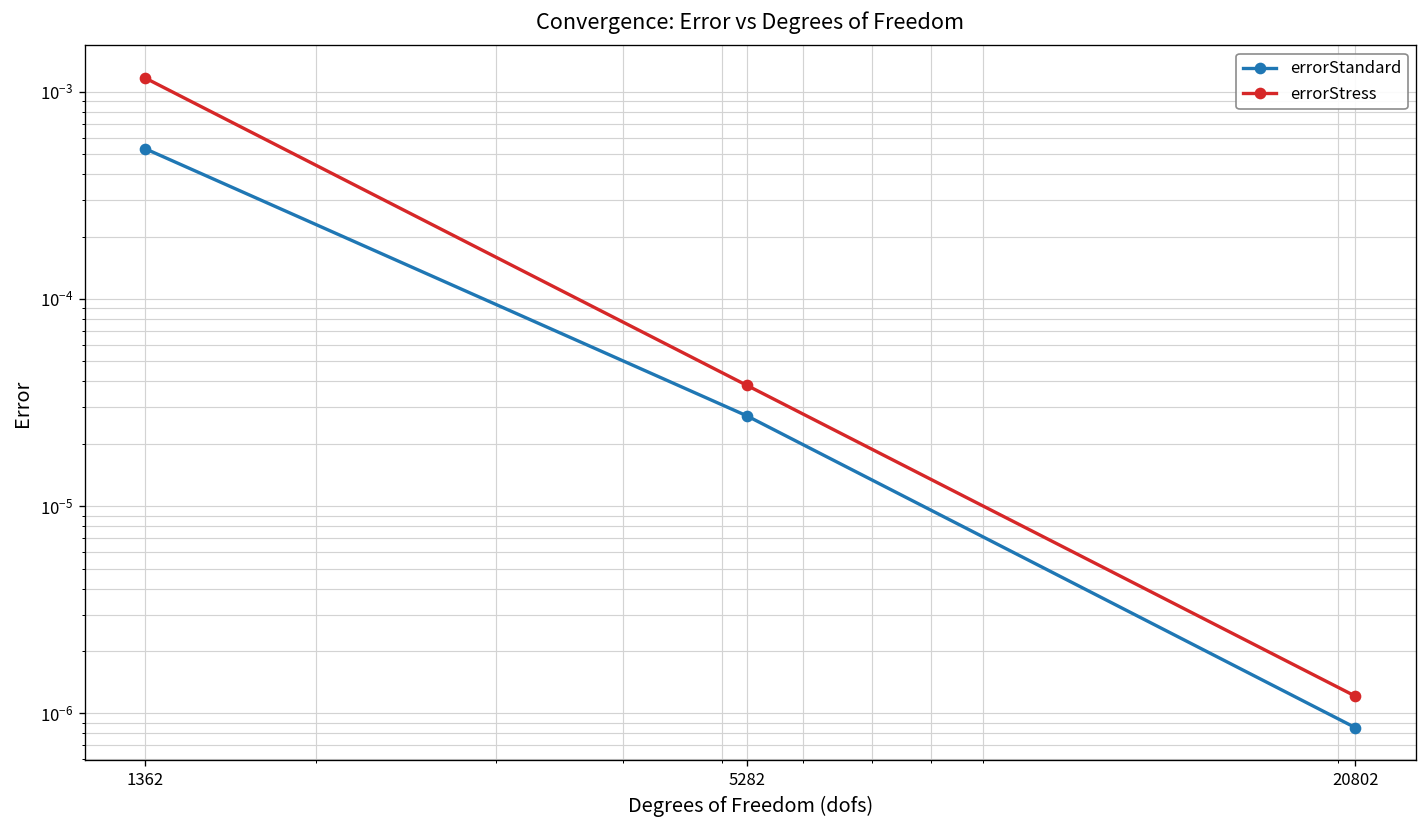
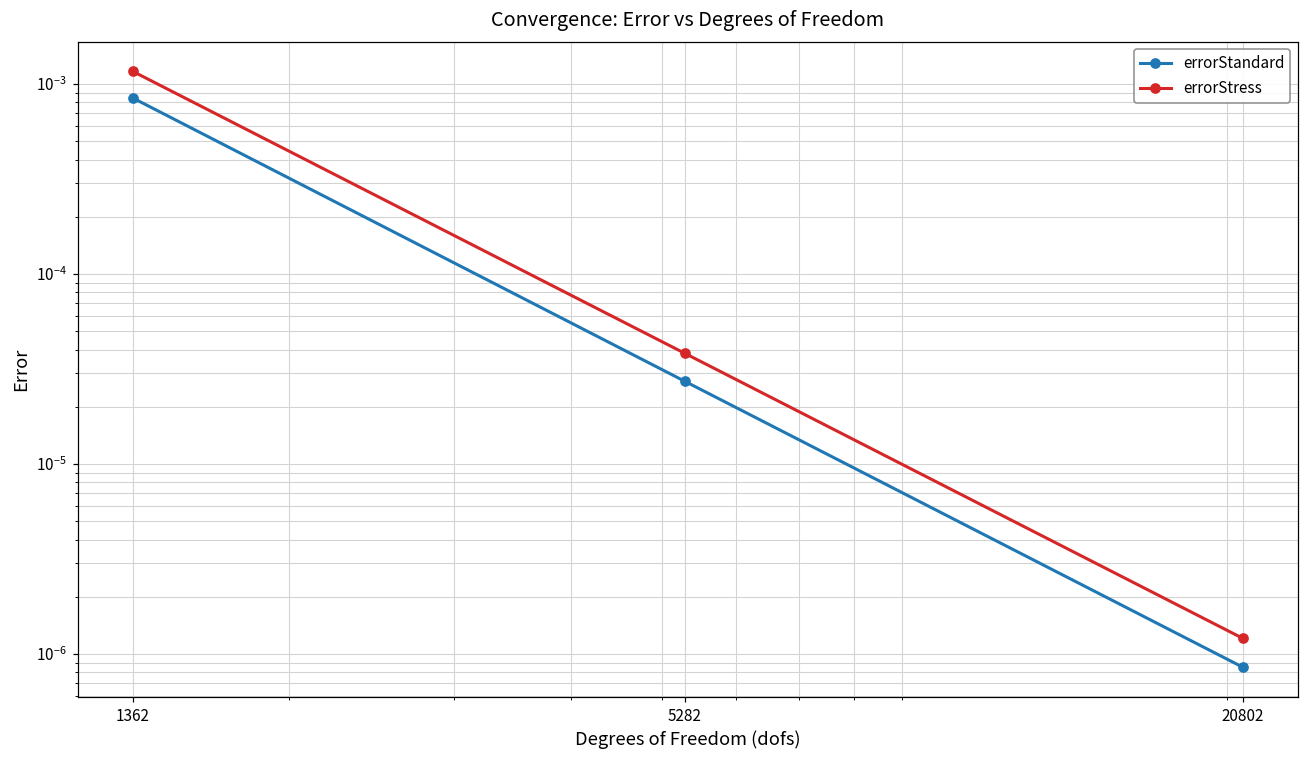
  {
    "errorStandard": {
-     "1362": 0.00053,
+     "1362": 0.0008,
      "5282": 0.000027,
      "20802": 0.0000009
    },
    "errorStress": {
      "1362": 0.0012,
      "5282": 0.000038,
      "20802": 0.0000012
    }
  }
